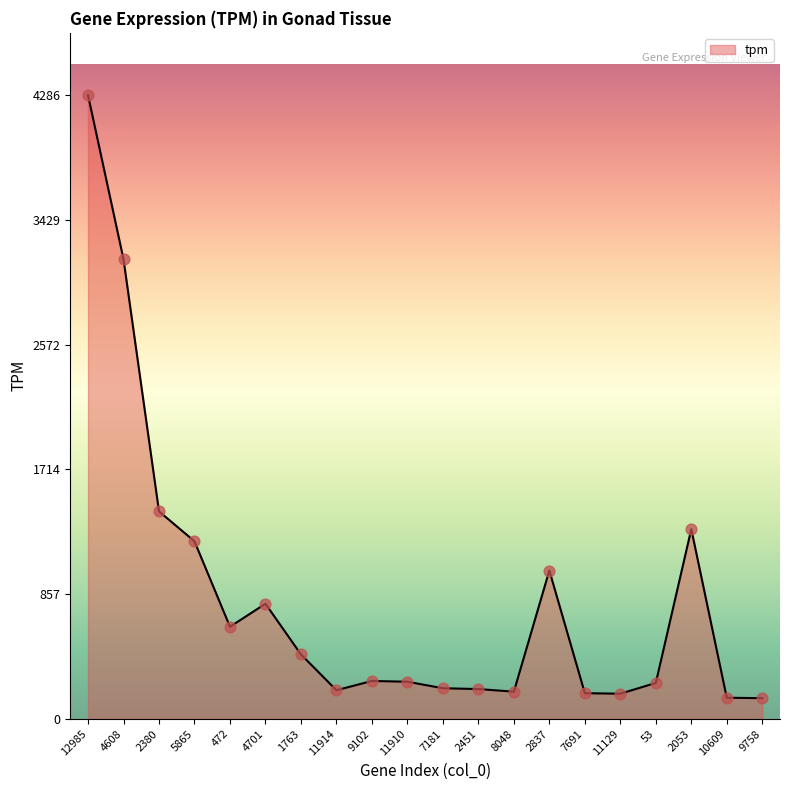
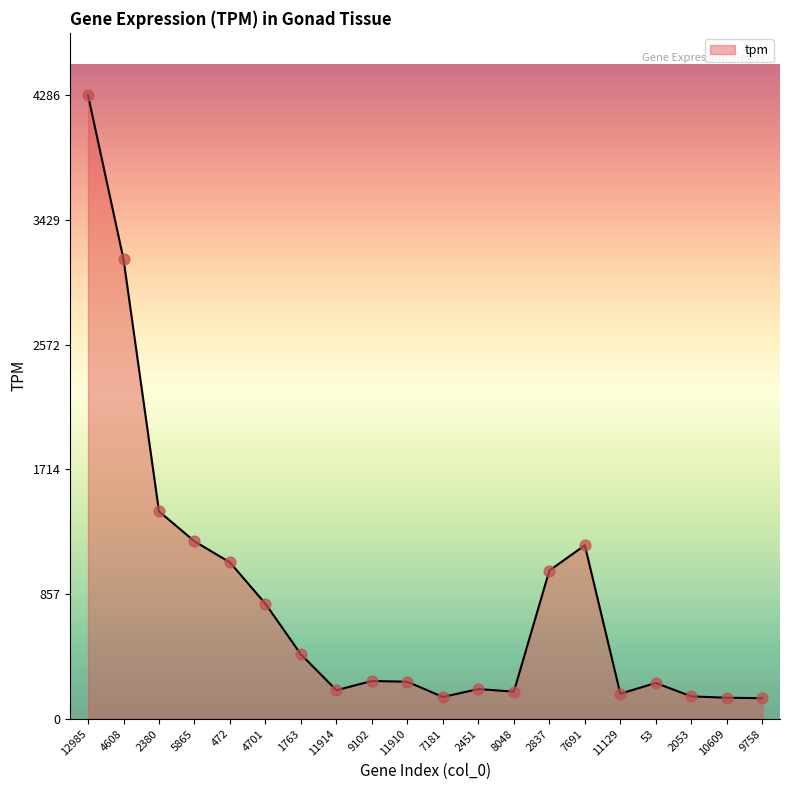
  {
    "12985": 4290,
    "4608": 3160,
    "2380": 1430,
    "5865": 1220,
-   "472": 630,
+   "472": 1080,
    "4701": 790,
    "1763": 440,
    "11914": 200,
    "9102": 260,
    "11910": 250,
-   "7181": 210,
+   "7181": 150,
    "2451": 200,
    "8048": 190,
    "2837": 1020,
-   "7691": 180,
+   "7691": 1190,
    "11129": 170,
    "53": 250,
-   "2053": 1300,
+   "2053": 150,
    "10609": 140,
    "9758": 140
  }
